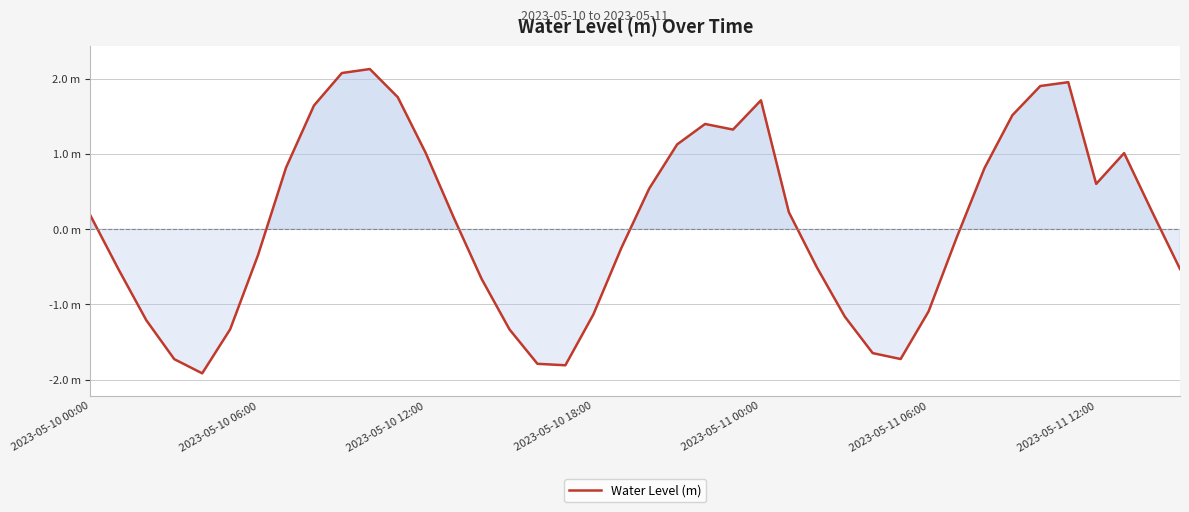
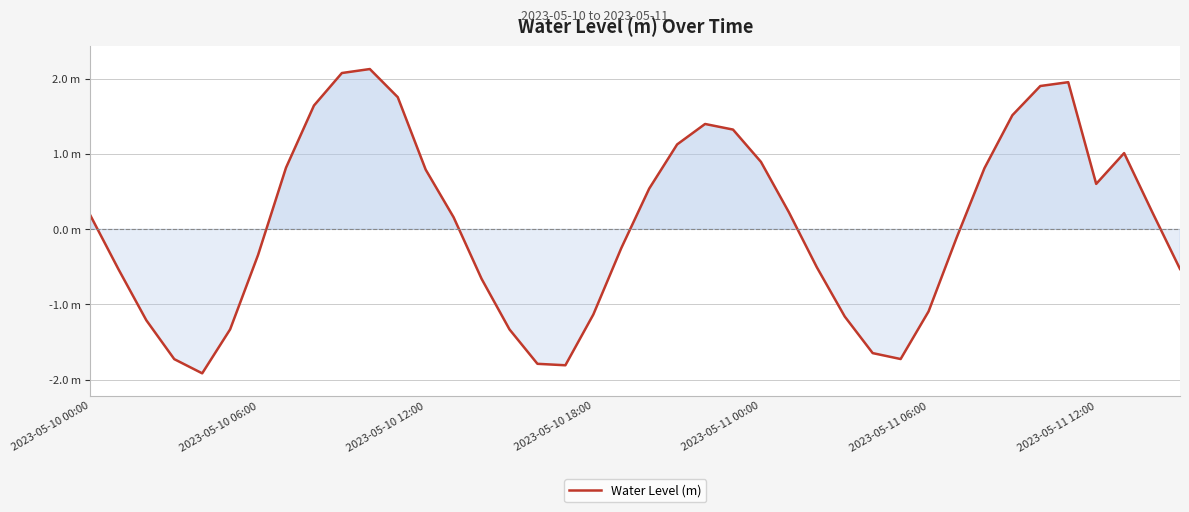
  {
    "2023-05-10 00:00": "0.2 m",
    "2023-05-10 06:00": "-0.3 m",
-   "2023-05-10 12:00": "1.0 m",
+   "2023-05-10 12:00": "0.8 m",
    "2023-05-10 18:00": "-1.1 m",
-   "2023-05-11 00:00": "1.7 m",
+   "2023-05-11 00:00": "0.9 m",
    "2023-05-11 06:00": "-1.1 m",
    "2023-05-11 12:00": "0.6 m"
  }
